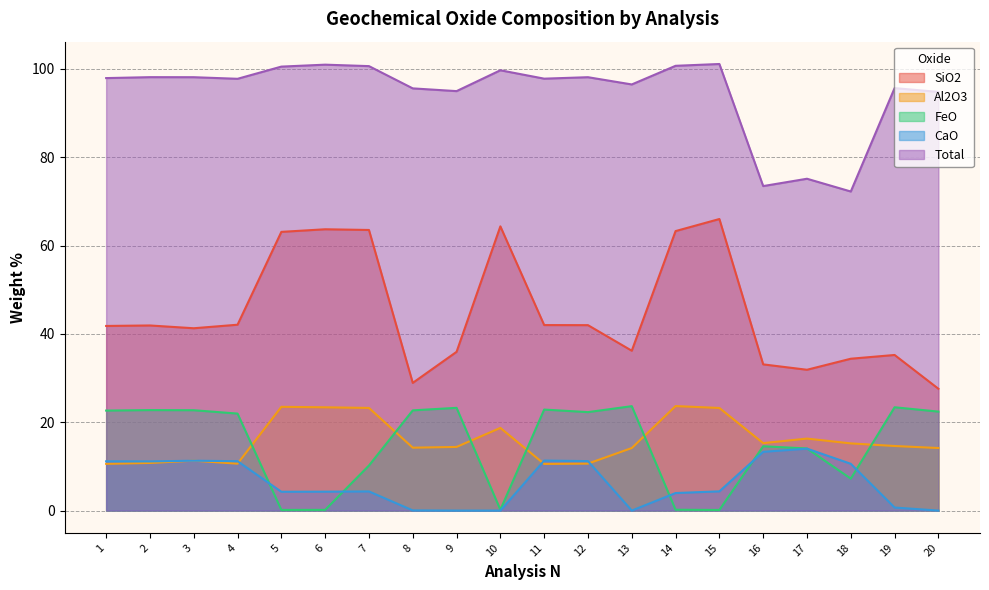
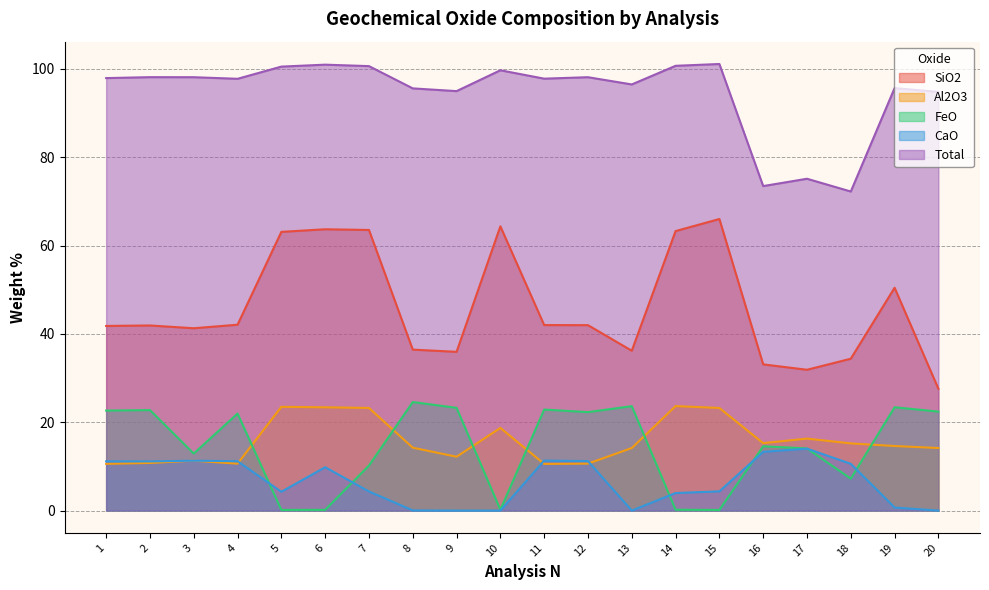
  {
    "SiO2": {
      "1": 42,
      "2": 42,
      "3": 41,
      "4": 42,
      "5": 63,
      "6": 64,
      "7": 64,
-     "8": 29,
+     "8": 36,
      "9": 36,
      "10": 64,
      "11": 42,
      "12": 42,
      "13": 36,
      "14": 63,
      "15": 66,
      "16": 33,
      "17": 32,
      "18": 34,
-     "19": 35,
+     "19": 50,
      "20": 28
    },
    "Al2O3": {
      "5": 23,
      "6": 23,
      "7": 23,
      "8": 14,
-     "9": 14,
+     "9": 12,
      "10": 19,
      "11": 11,
      "13": 14,
      "14": 24,
      "15": 23,
      "16": 15,
      "17": 16,
      "18": 15,
      "19": 15,
      "20": 14
    },
    "FeO": {
      "1": 23,
      "2": 23,
-     "3": 23,
+     "3": 13,
      "4": 22,
      "5": 0,
      "6": 0,
      "7": 10,
-     "8": 23,
+     "8": 25,
      "9": 23,
      "11": 23,
      "12": 22,
      "13": 24,
      "14": 0,
      "15": 0,
      "16": 15,
      "18": 7,
      "19": 23,
      "20": 22
    },
    "CaO": {
      "5": 4,
-     "6": 4,
+     "6": 10,
      "7": 4,
      "8": 0,
      "9": 0,
      "11": 11,
      "13": 0,
      "14": 4,
      "15": 4,
      "16": 13,
      "18": 11,
      "19": 1,
      "20": 0
    },
    "Total": {
      "1": 98,
      "2": 98,
      "3": 98,
      "4": 98,
      "5": 101,
      "6": 101,
      "7": 101,
      "8": 96,
      "9": 95,
      "10": 100,
      "11": 98,
      "12": 98,
      "13": 96,
      "14": 101,
      "15": 101,
      "16": 73,
      "17": 75,
      "18": 72
    }
  }
